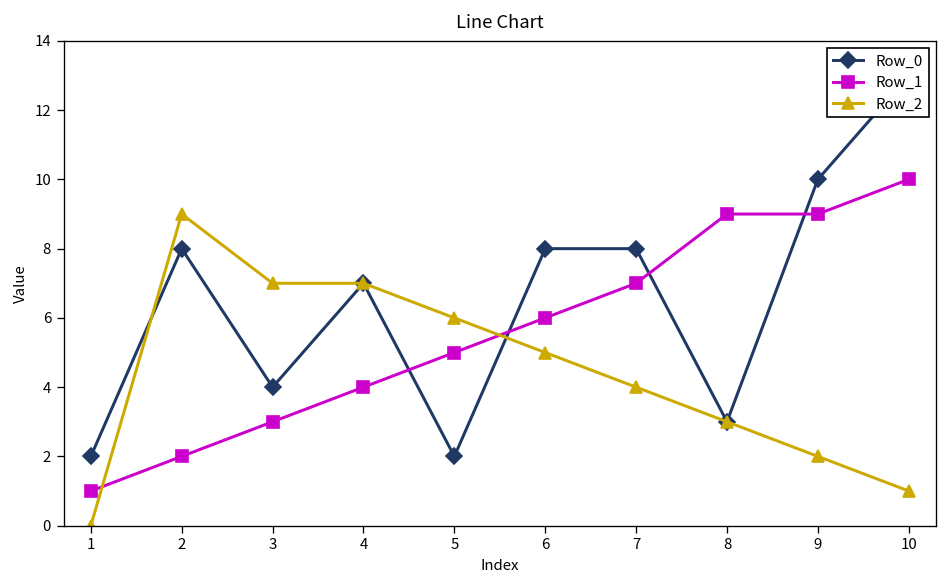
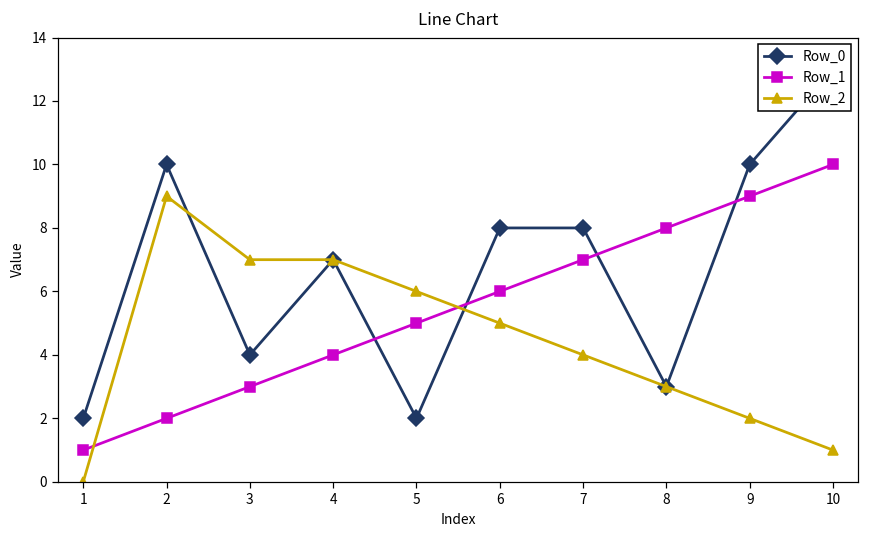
  {
    "Row_0": {
      "1": 2,
-     "2": 8,
+     "2": 10,
      "3": 4,
      "5": 2,
      "6": 8,
      "7": 8,
      "9": 10
    },
    "Row_1": {
      "1": 1,
      "2": 2,
      "3": 3,
      "4": 4,
      "5": 5,
      "6": 6,
      "7": 7,
-     "8": 9,
+     "8": 8,
      "9": 9,
      "10": 10
    },
    "Row_2": {
      "1": 0,
      "2": 9,
      "3": 7,
      "5": 6,
      "6": 5,
      "7": 4,
      "9": 2,
      "10": 1
    }
  }
